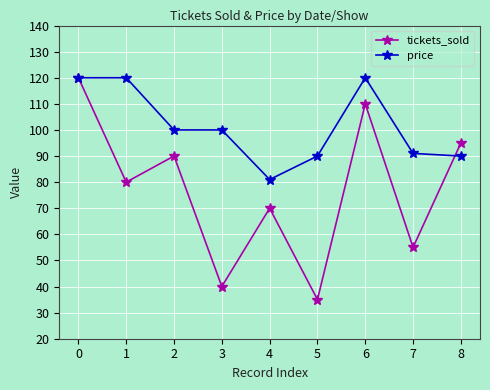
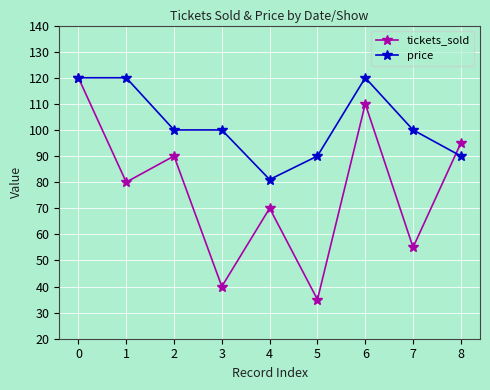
  {
    "tickets_sold": {
      "1": 80,
      "2": 90,
      "3": 40,
      "4": 70,
      "5": 35,
      "6": 110,
      "7": 55,
      "8": 95
    },
    "price": {
      "1": 120,
      "2": 100,
      "3": 100,
      "4": 81,
      "5": 90,
      "6": 120,
-     "7": 91,
+     "7": 100,
      "8": 90
    }
  }
